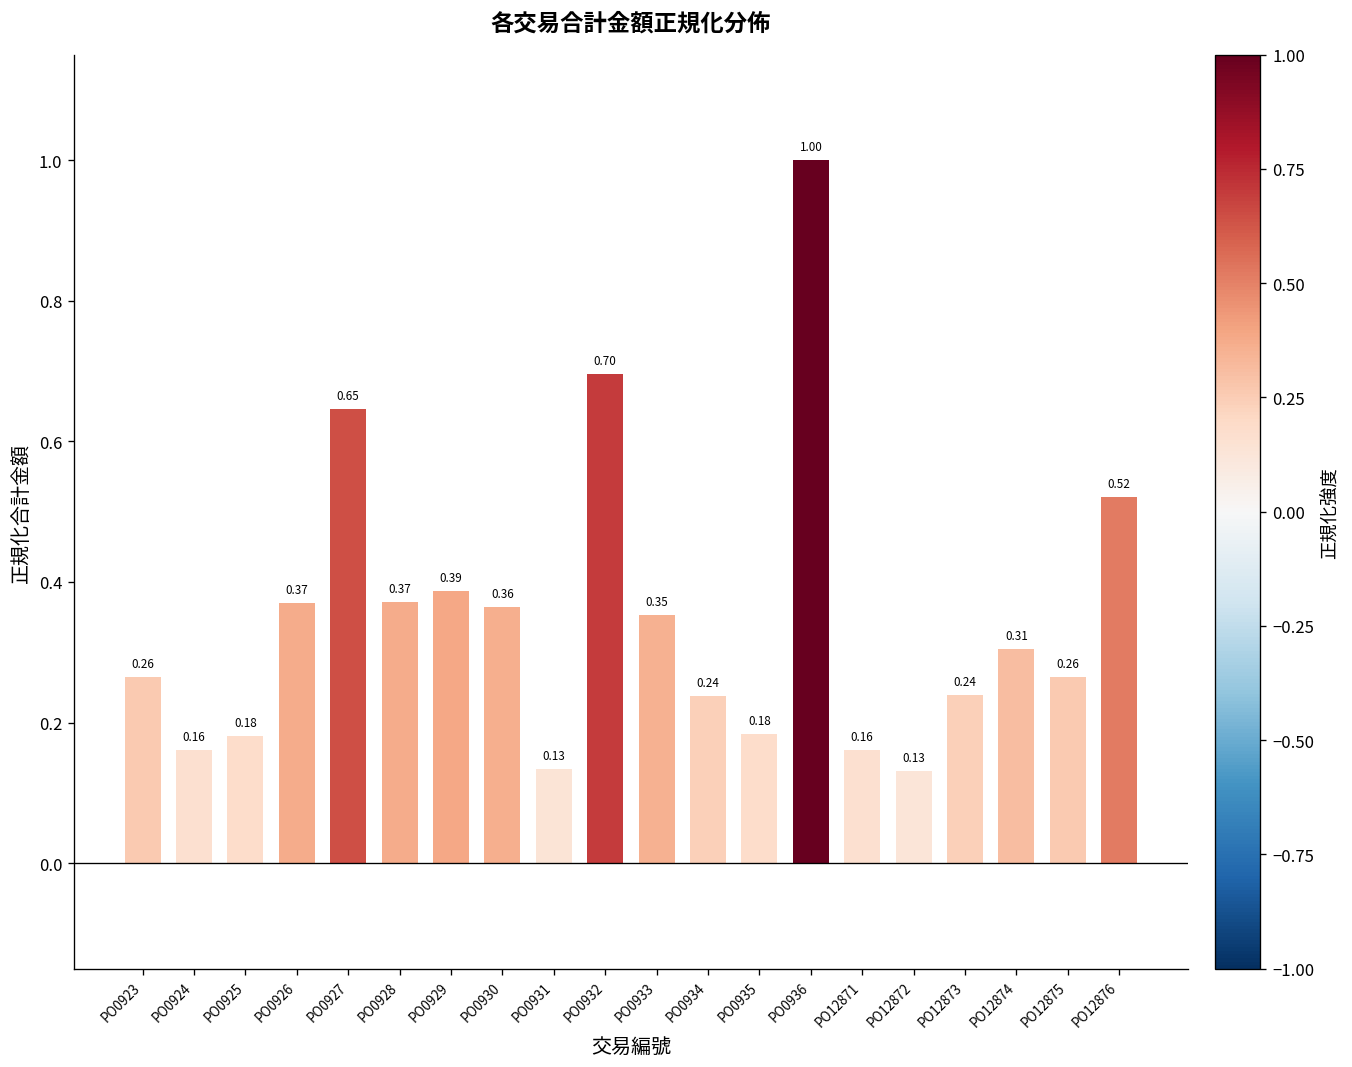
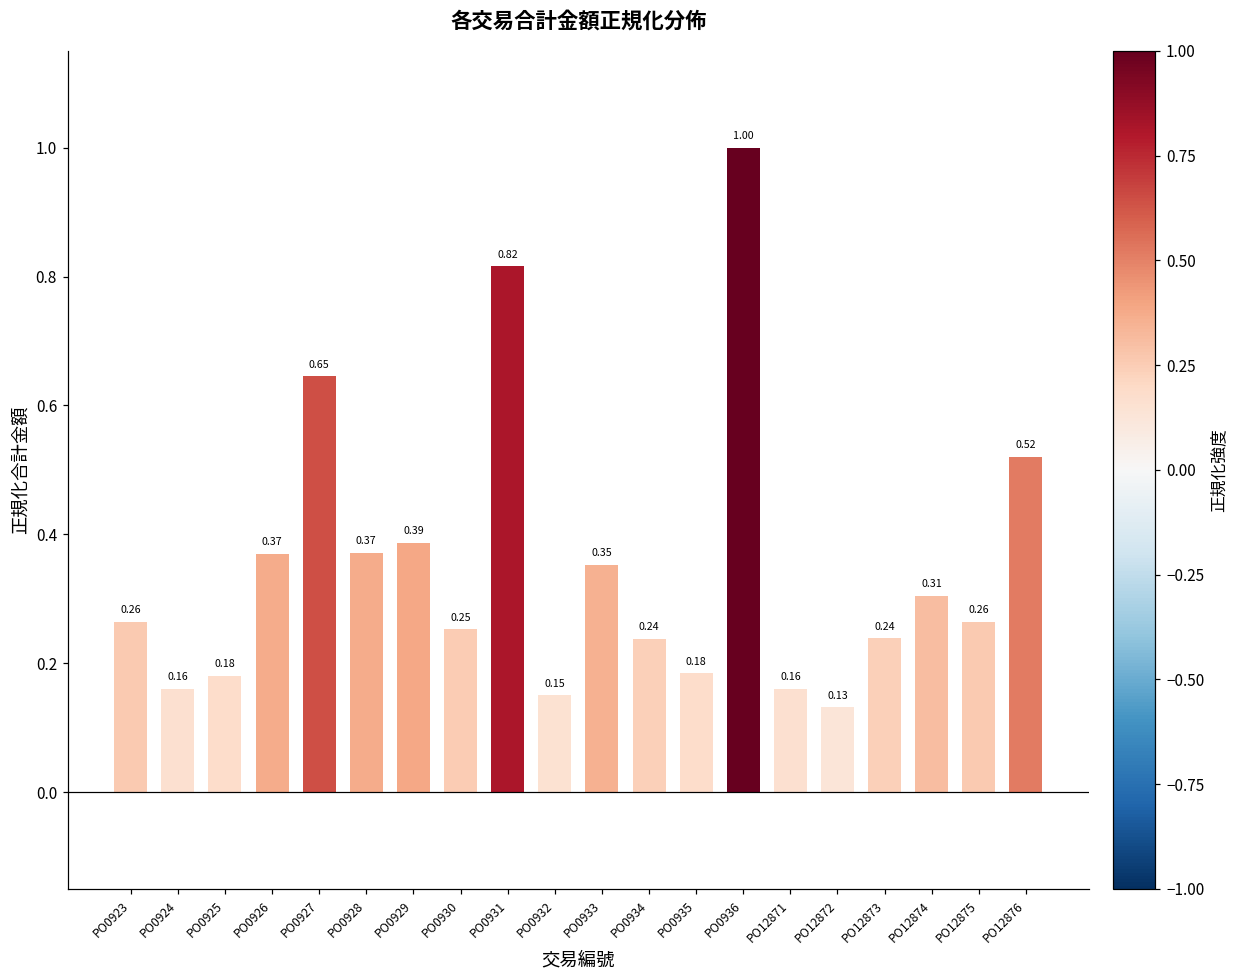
  {
    "PO0923": 0.26,
    "PO0924": 0.16,
    "PO0925": 0.18,
    "PO0926": 0.37,
    "PO0927": 0.65,
    "PO0928": 0.37,
    "PO0929": 0.39,
-   "PO0930": 0.36,
-   "PO0931": 0.13,
-   "PO0932": 0.70,
+   "PO0930": 0.25,
+   "PO0931": 0.82,
+   "PO0932": 0.15,
    "PO0933": 0.35,
    "PO0934": 0.24,
    "PO0935": 0.18,
    "PO0936": 1.00,
    "PO12871": 0.16,
    "PO12872": 0.13,
    "PO12873": 0.24,
    "PO12874": 0.31,
    "PO12875": 0.26,
    "PO12876": 0.52
  }
